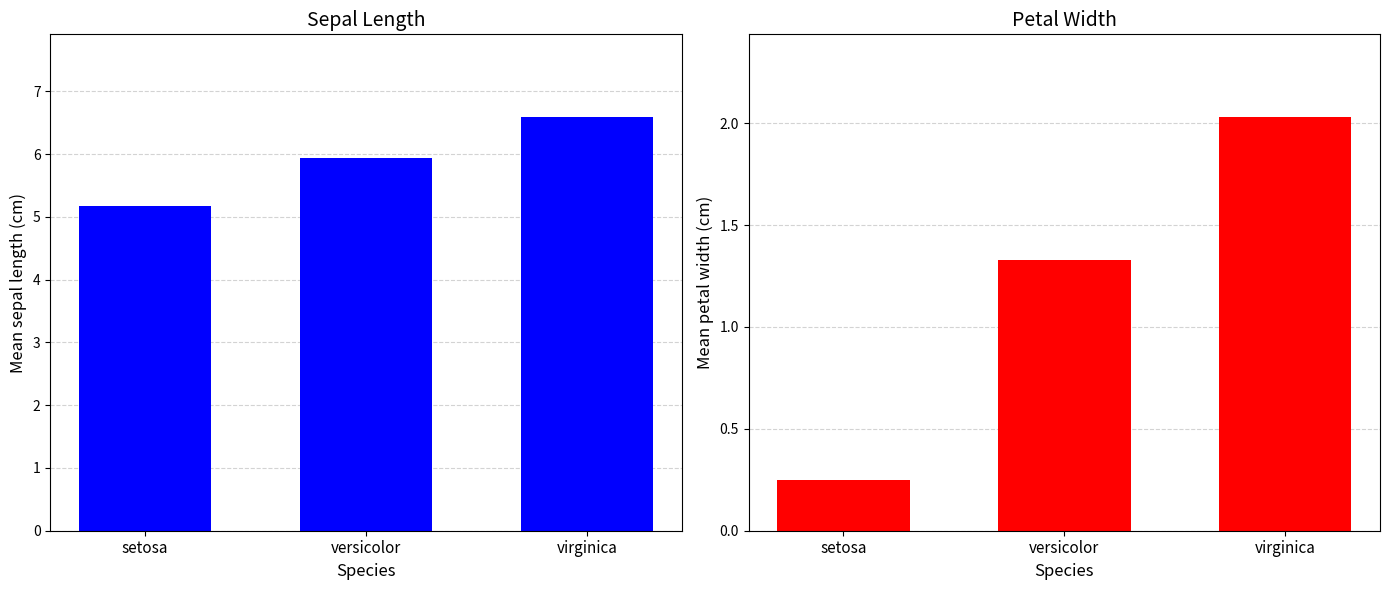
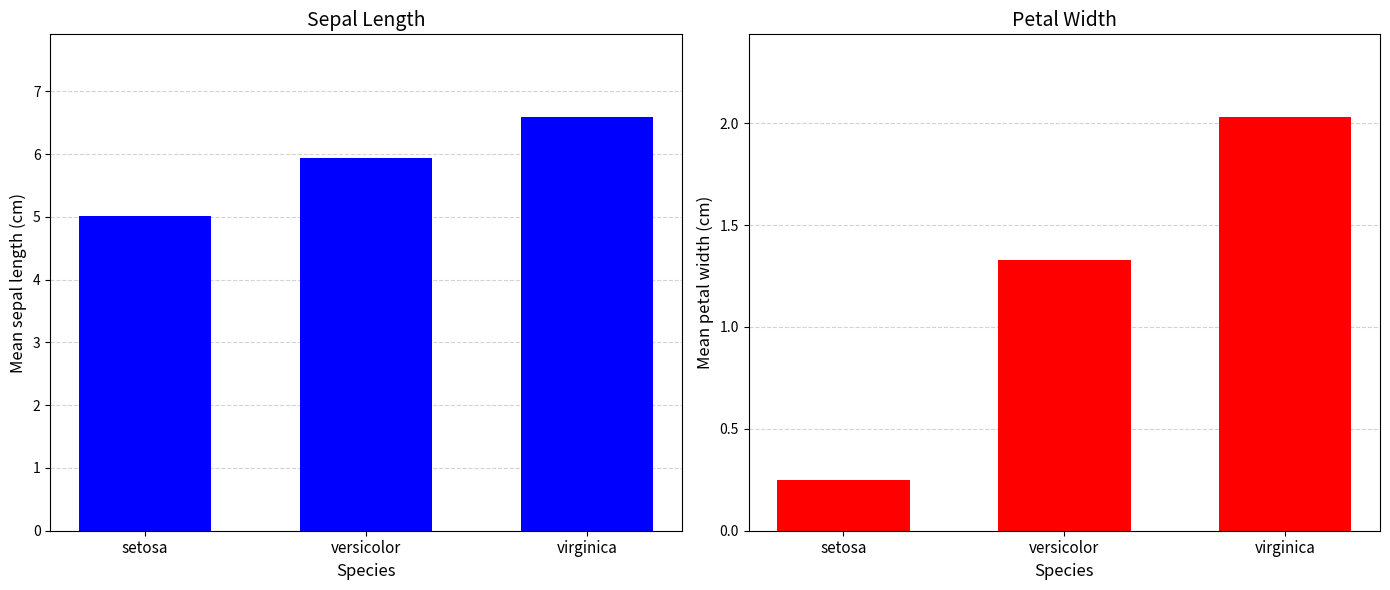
  {
    "Sepal Length": {
-     "setosa": 5.2,
+     "setosa": 5.0,
      "versicolor": 5.9,
      "virginica": 6.6
    },
    "Petal Width": {
      "setosa": 0.25,
      "versicolor": 1.33,
      "virginica": 2.03
    }
  }
